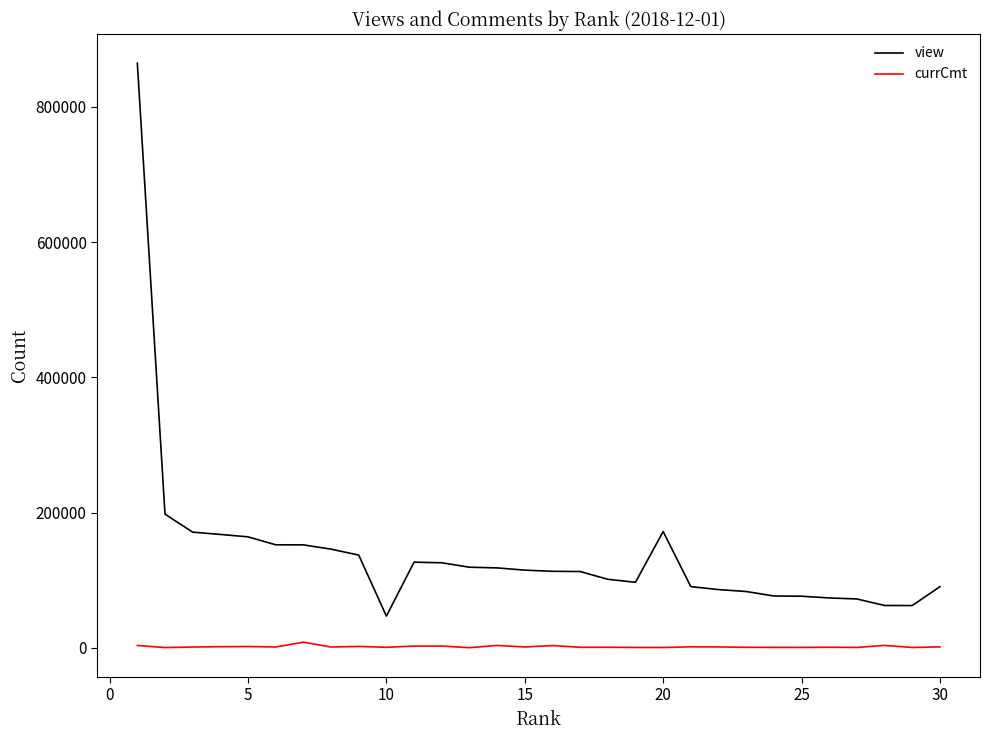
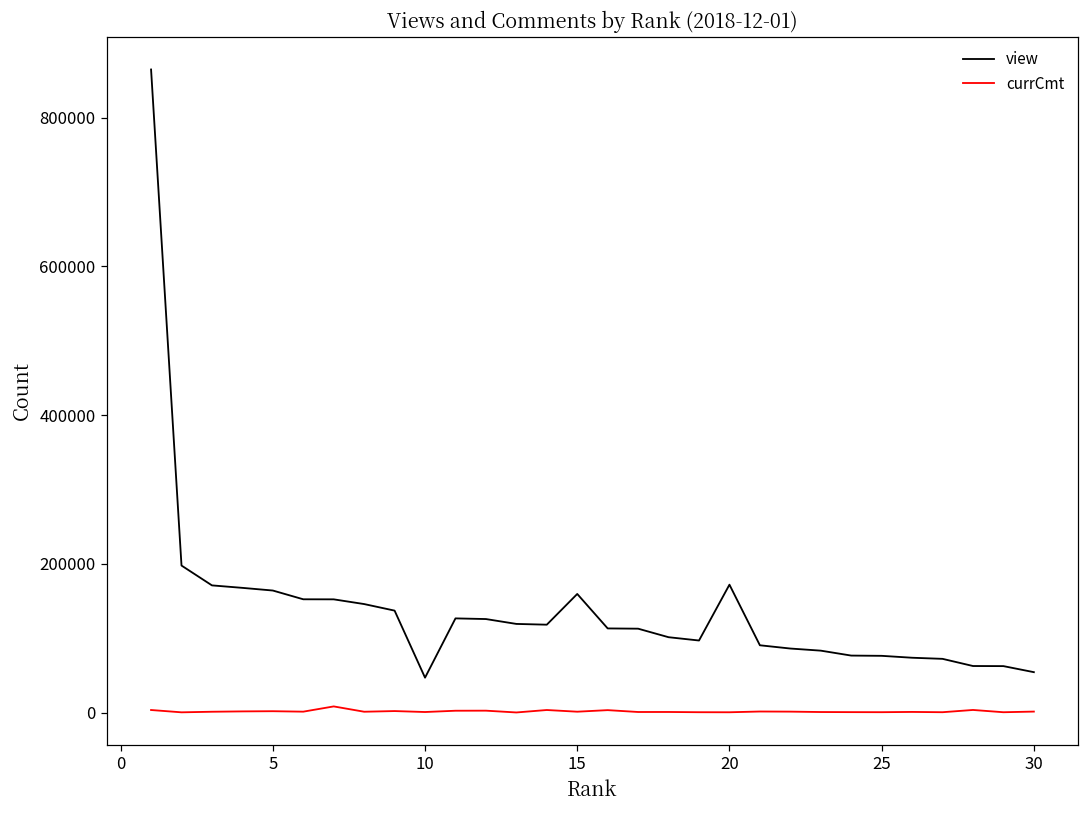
  {
    "view": {
      "5": 160000,
      "10": 50000,
-     "15": 110000,
+     "15": 160000,
      "20": 170000,
      "25": 80000,
-     "30": 90000
+     "30": 50000
    },
    "currCmt": {
      "5": 0,
      "10": 0,
      "15": 0,
      "20": 0,
      "25": 0,
      "30": 0
    }
  }
